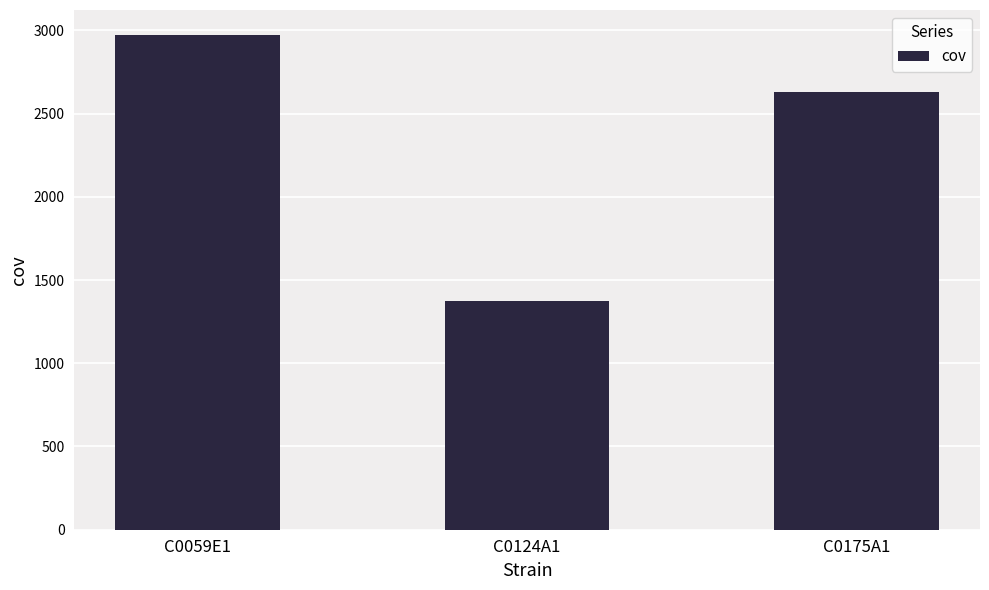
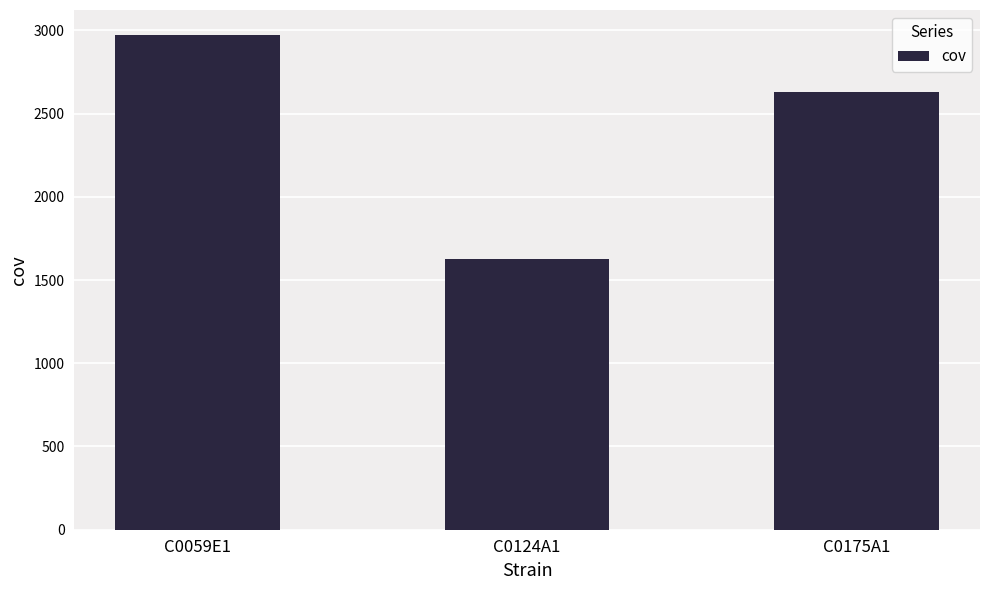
  {
    "C0059E1": 2970,
-   "C0124A1": 1380,
+   "C0124A1": 1630,
    "C0175A1": 2630
  }
